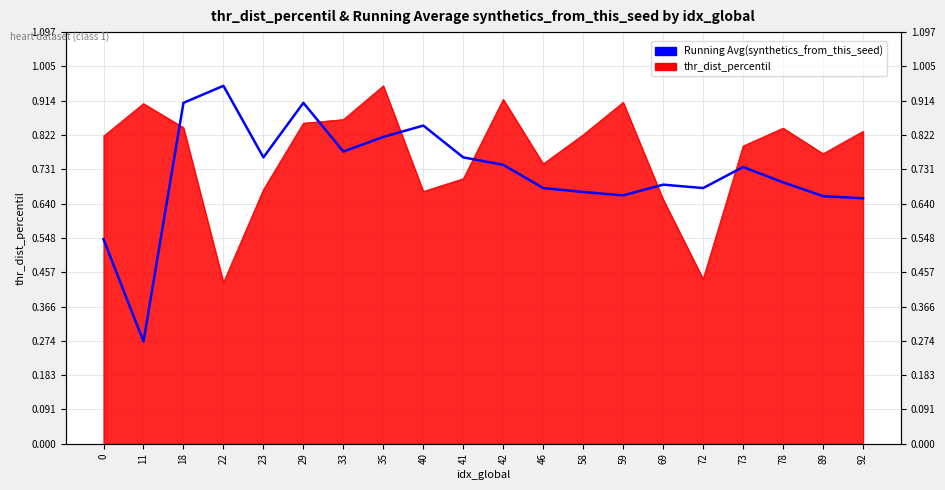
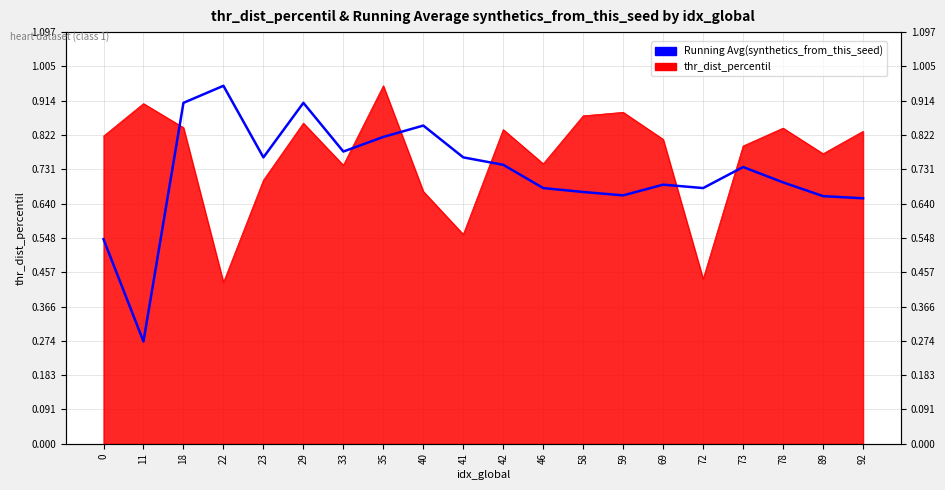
  {
    "thr_dist_percentil": {
      "0": 0.82,
      "11": 0.91,
      "18": 0.84,
      "22": 0.43,
-     "23": 0.68,
+     "23": 0.70,
      "29": 0.85,
-     "33": 0.86,
+     "33": 0.74,
      "35": 0.95,
      "40": 0.67,
-     "41": 0.71,
-     "42": 0.92,
+     "41": 0.56,
+     "42": 0.84,
      "46": 0.75,
-     "58": 0.82,
-     "59": 0.91,
-     "69": 0.65,
+     "58": 0.87,
+     "59": 0.88,
+     "69": 0.81,
      "72": 0.44,
      "73": 0.79,
      "78": 0.84,
      "89": 0.77,
      "92": 0.83
    },
    "Running Avg(synthetics_from_this_seed)": {
      "0": 0.54,
      "11": 0.27,
      "18": 0.91,
      "22": 0.95,
      "23": 0.76,
      "29": 0.91,
      "33": 0.78,
      "35": 0.82,
      "40": 0.85,
      "41": 0.76,
      "42": 0.74,
      "46": 0.68,
      "58": 0.67,
      "59": 0.66,
      "69": 0.69,
      "72": 0.68,
      "73": 0.74,
      "78": 0.70,
      "89": 0.66,
      "92": 0.65
    }
  }
